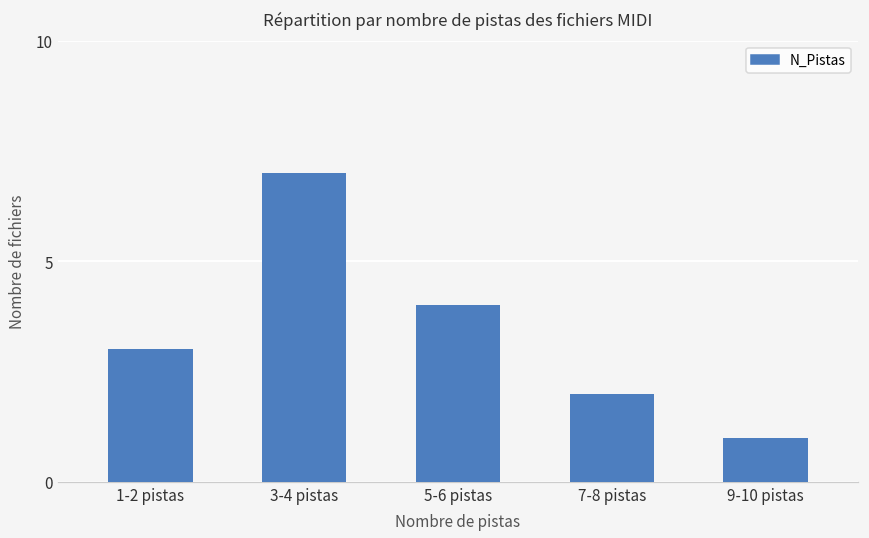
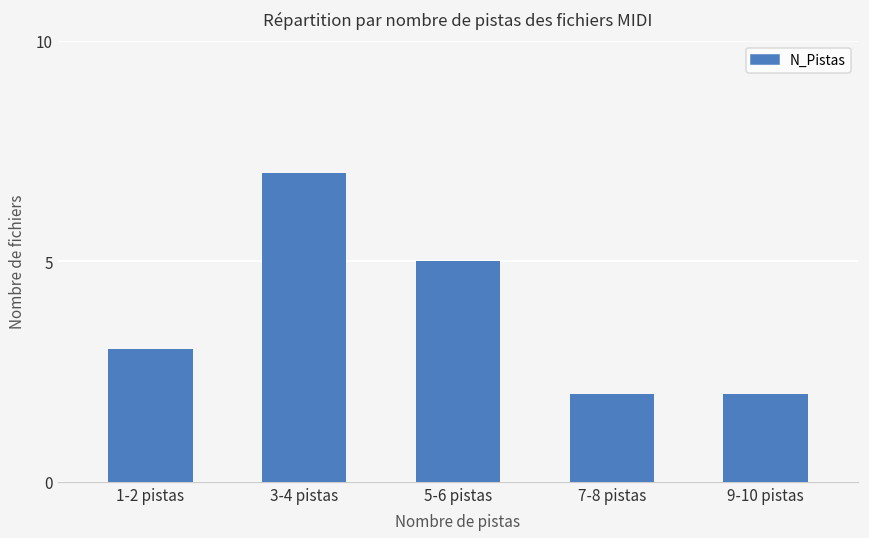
  {
    "1-2 pistas": 3,
    "3-4 pistas": 7,
-   "5-6 pistas": 4,
+   "5-6 pistas": 5,
    "7-8 pistas": 2,
-   "9-10 pistas": 1
+   "9-10 pistas": 2
  }
